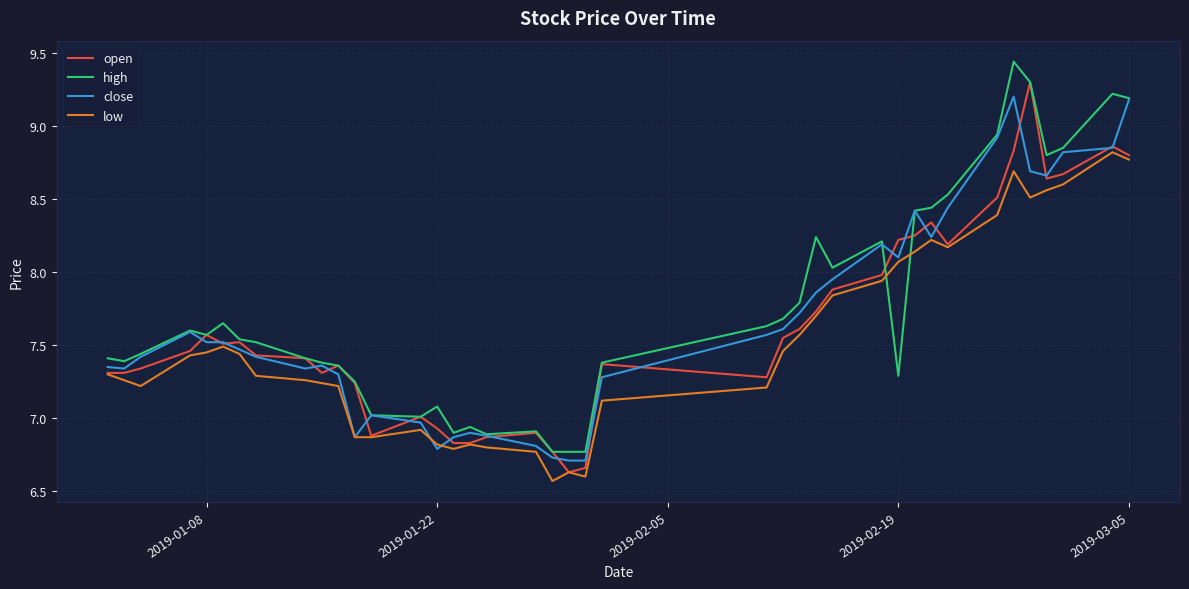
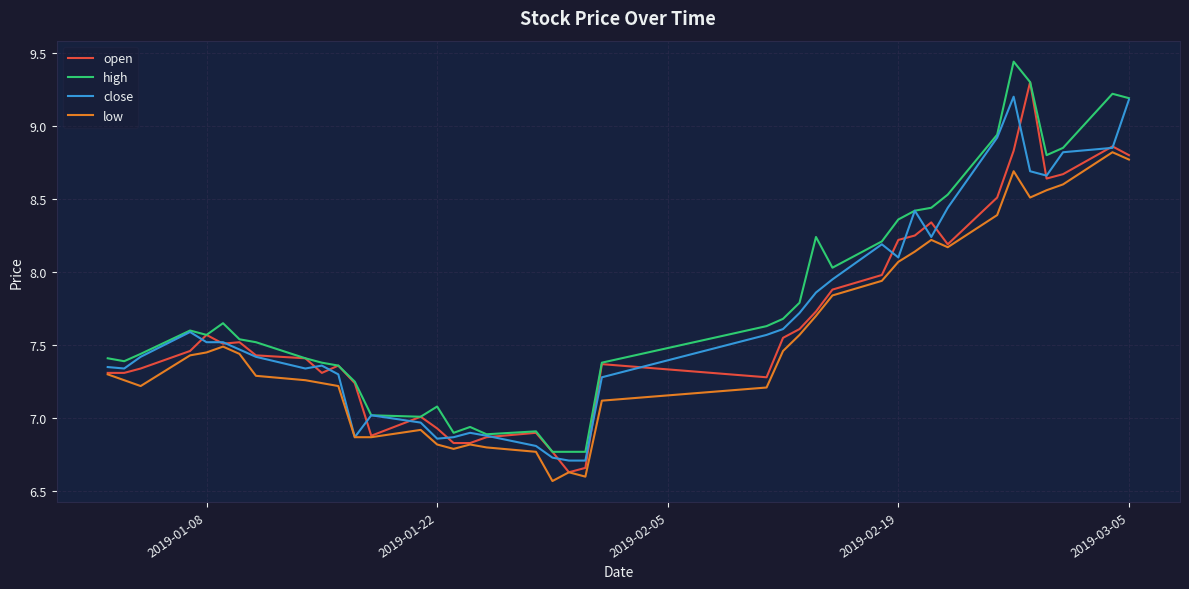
  {
    "high": {
      "2019-01-22": 7.08,
-     "2019-02-19": 7.29
+     "2019-02-19": 8.36
    },
    "close": {
      "2019-01-08": 7.52,
-     "2019-01-22": 6.79,
+     "2019-01-22": 6.86,
      "2019-02-19": 8.10
    }
  }
